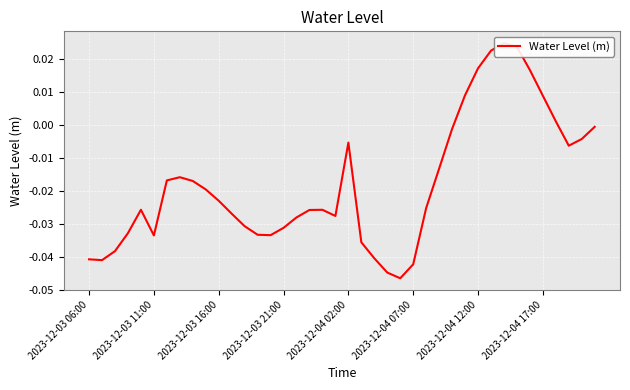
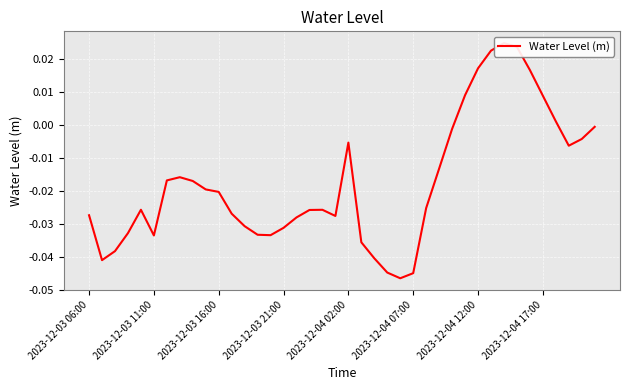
  {
-   "2023-12-03 06:00": -0.041,
+   "2023-12-03 06:00": -0.027,
    "2023-12-03 11:00": -0.033,
-   "2023-12-03 16:00": -0.023,
+   "2023-12-03 16:00": -0.020,
    "2023-12-03 21:00": -0.031,
    "2023-12-04 02:00": -0.005,
-   "2023-12-04 07:00": -0.042,
+   "2023-12-04 07:00": -0.045,
    "2023-12-04 12:00": 0.017,
    "2023-12-04 17:00": 0.009
  }
